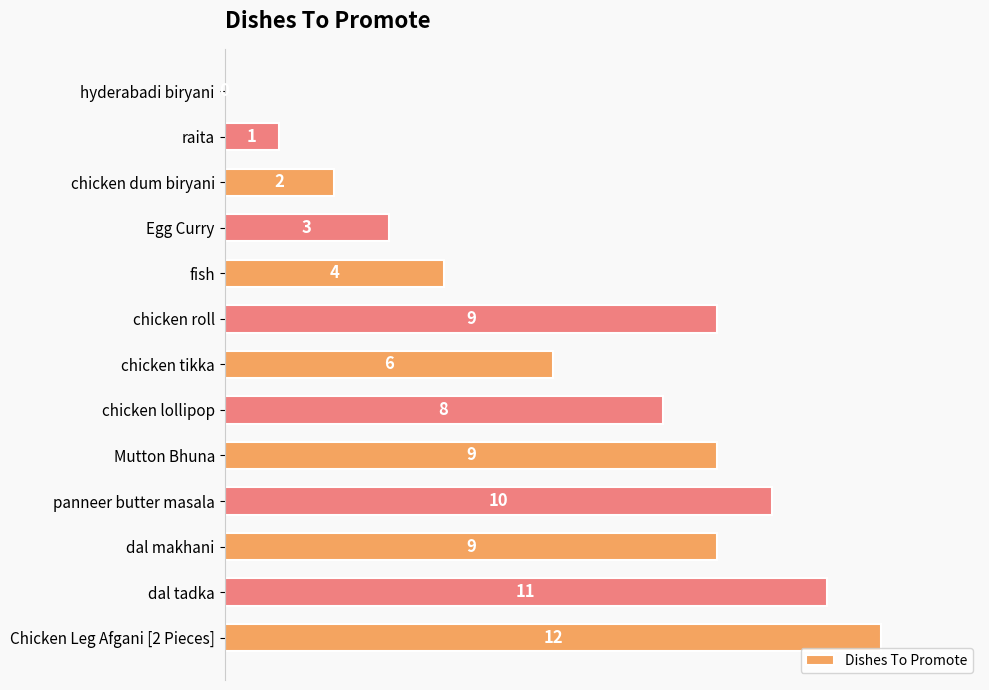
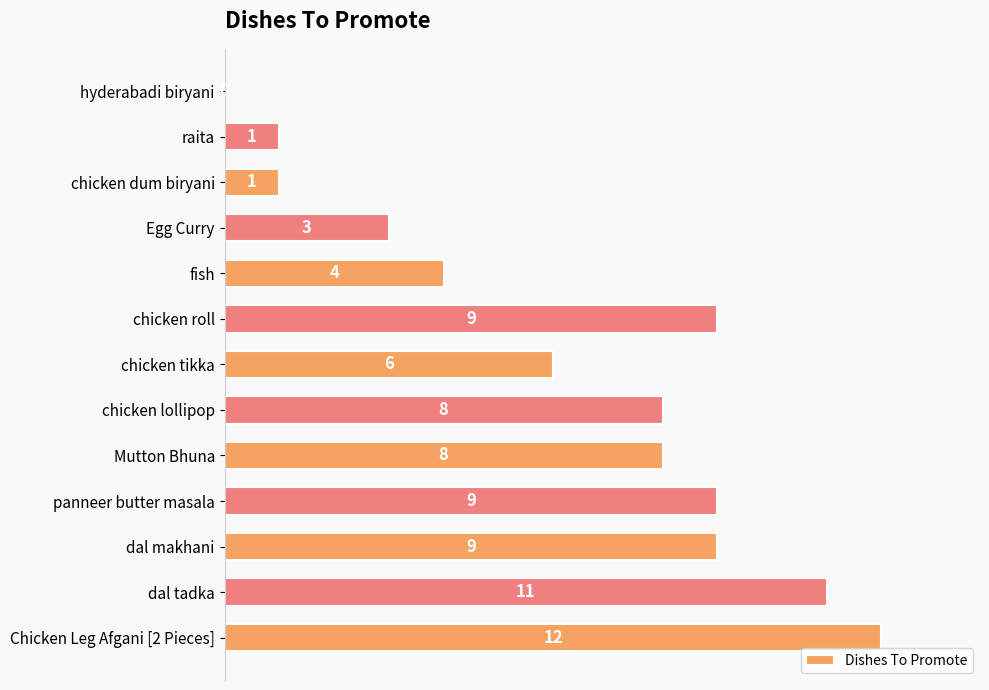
  {
-   "chicken dum biryani": 2,
-   "Mutton Bhuna": 9,
-   "panneer butter masala": 10
+   "chicken dum biryani": 1,
+   "Mutton Bhuna": 8,
+   "panneer butter masala": 9
  }
